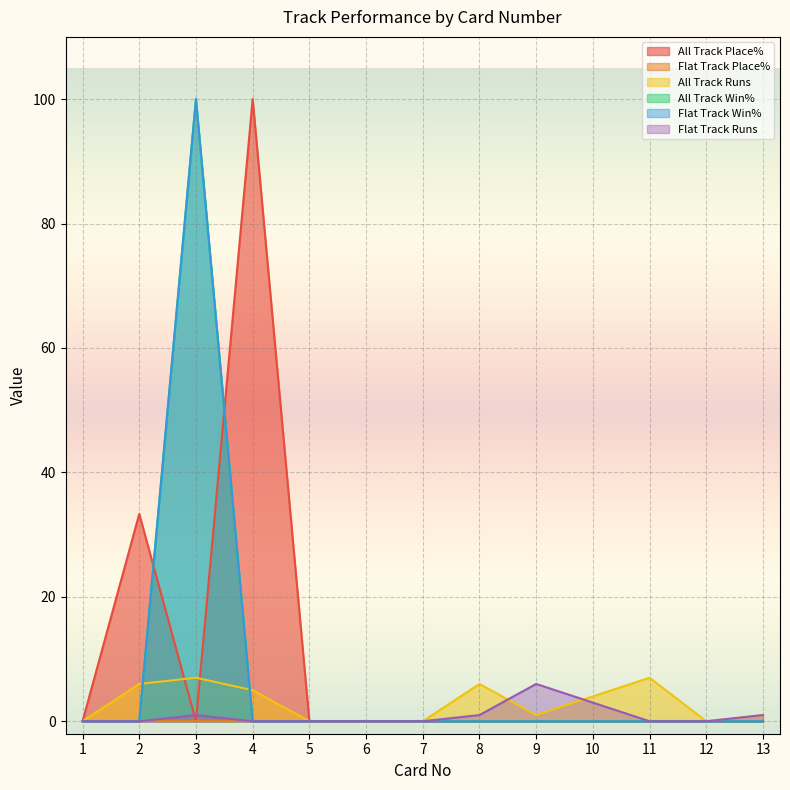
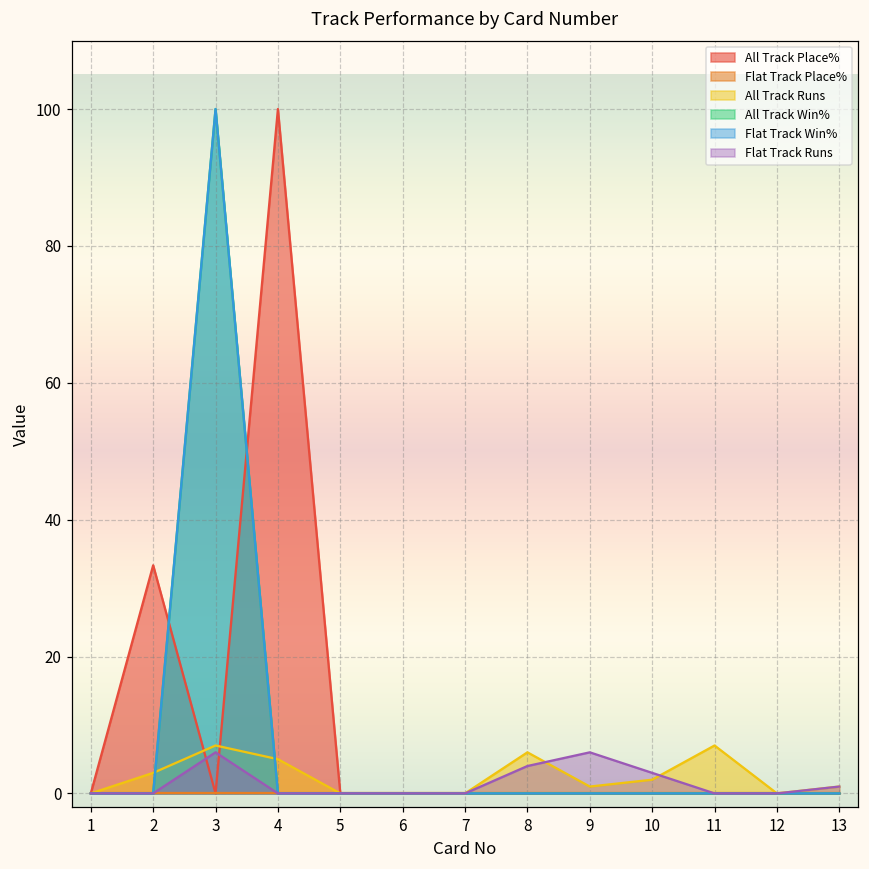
  {
    "All Track Runs": {
-     "2": 6,
+     "2": 3,
      "3": 7,
      "4": 5,
      "8": 6,
      "9": 1,
-     "10": 4,
+     "10": 2,
      "11": 7
    },
    "Flat Track Win%": {
      "3": 100
    },
    "Flat Track Runs": {
-     "3": 1,
-     "8": 1,
+     "3": 6,
+     "8": 4,
      "9": 6,
      "10": 3
    }
  }
